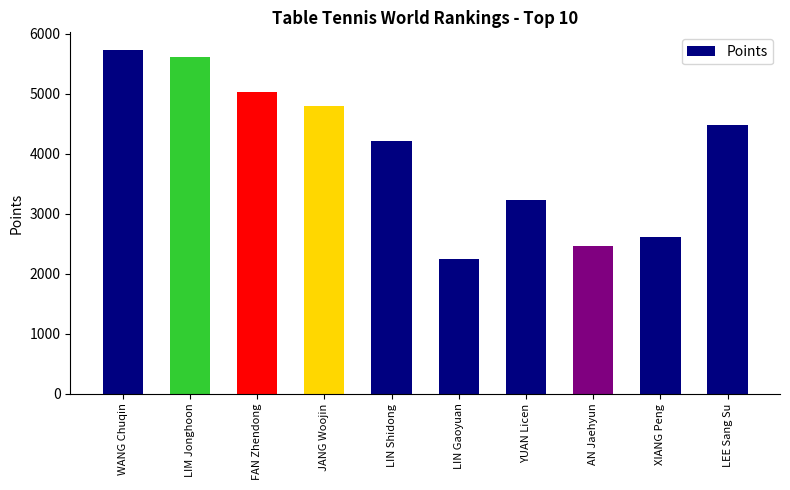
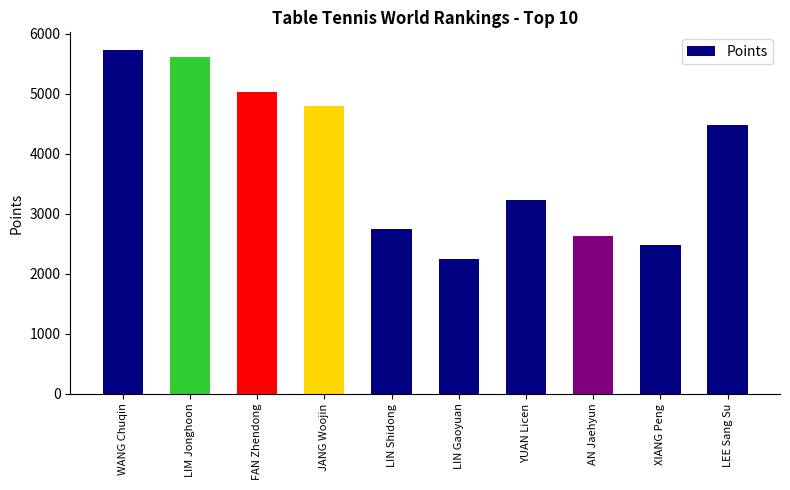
  {
    "WANG Chuqin": 5700,
    "LIM Jonghoon": 5600,
    "FAN Zhendong": 5000,
    "JANG Woojin": 4800,
-   "LIN Shidong": 4200,
+   "LIN Shidong": 2800,
    "LIN Gaoyuan": 2200,
    "YUAN Licen": 3200,
-   "AN Jaehyun": 2500,
-   "XIANG Peng": 2600,
+   "AN Jaehyun": 2600,
+   "XIANG Peng": 2500,
    "LEE Sang Su": 4500
  }
